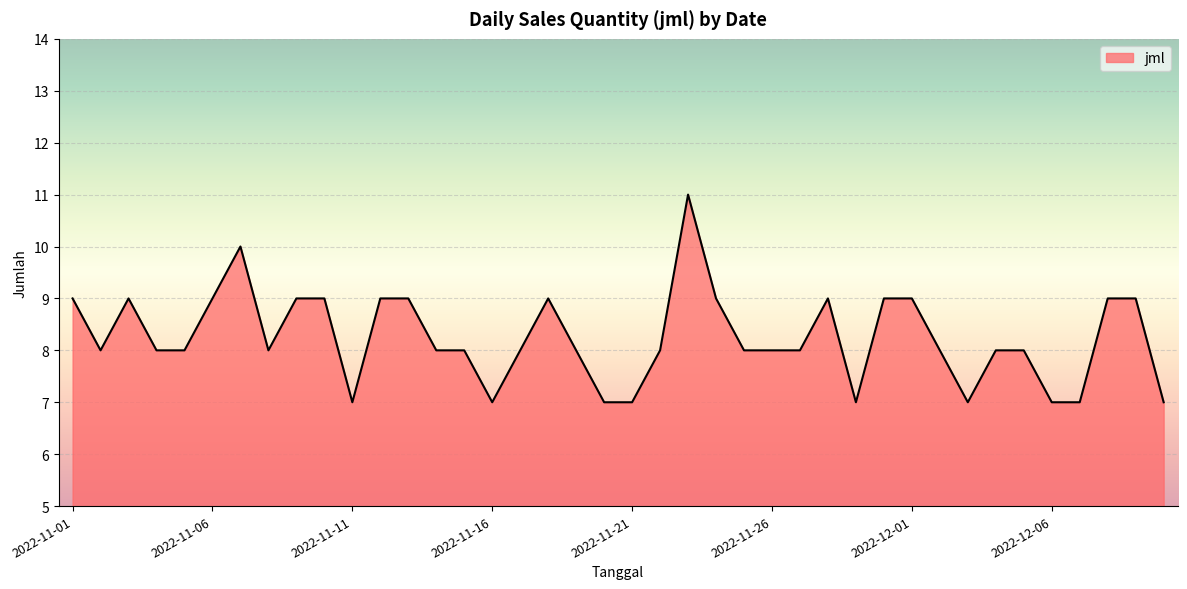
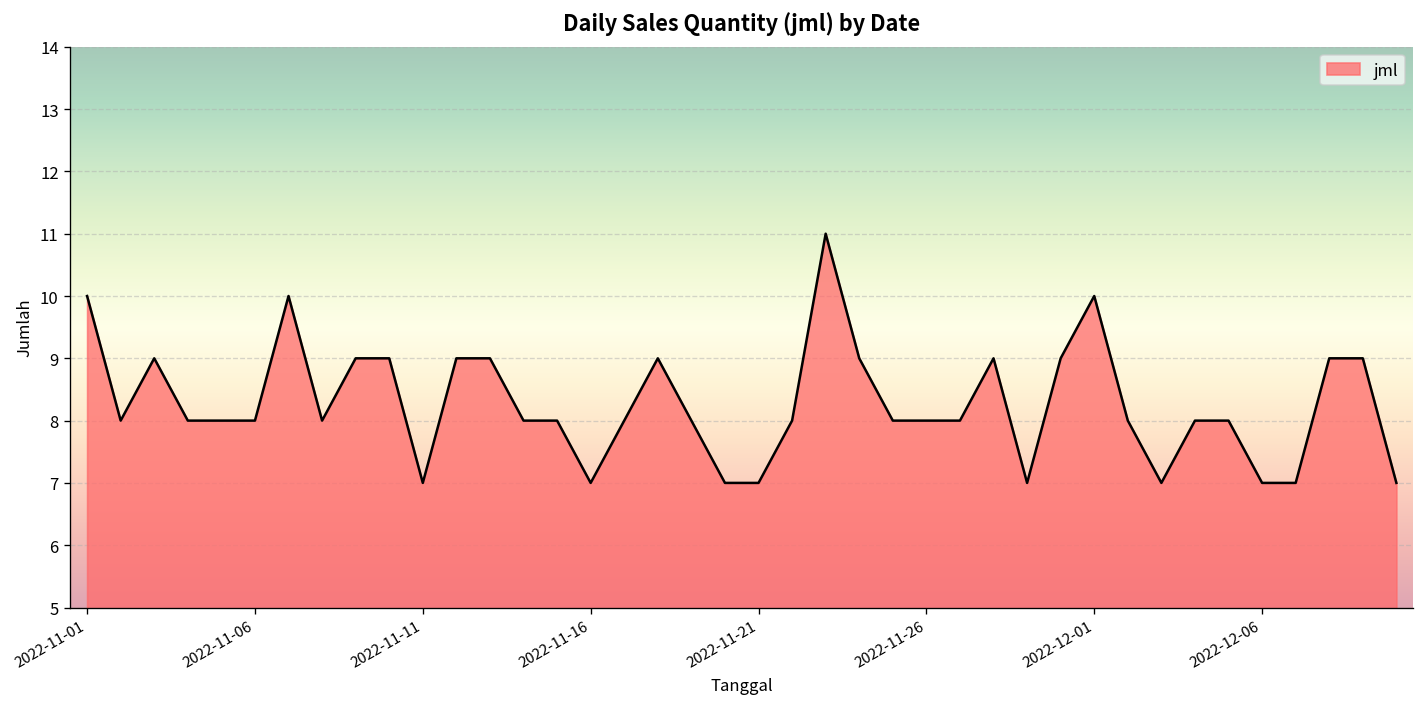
  {
-   "2022-11-01": 9,
-   "2022-11-06": 9,
+   "2022-11-01": 10,
+   "2022-11-06": 8,
    "2022-11-11": 7,
    "2022-11-16": 7,
    "2022-11-21": 7,
    "2022-11-26": 8,
-   "2022-12-01": 9,
+   "2022-12-01": 10,
    "2022-12-06": 7
  }
